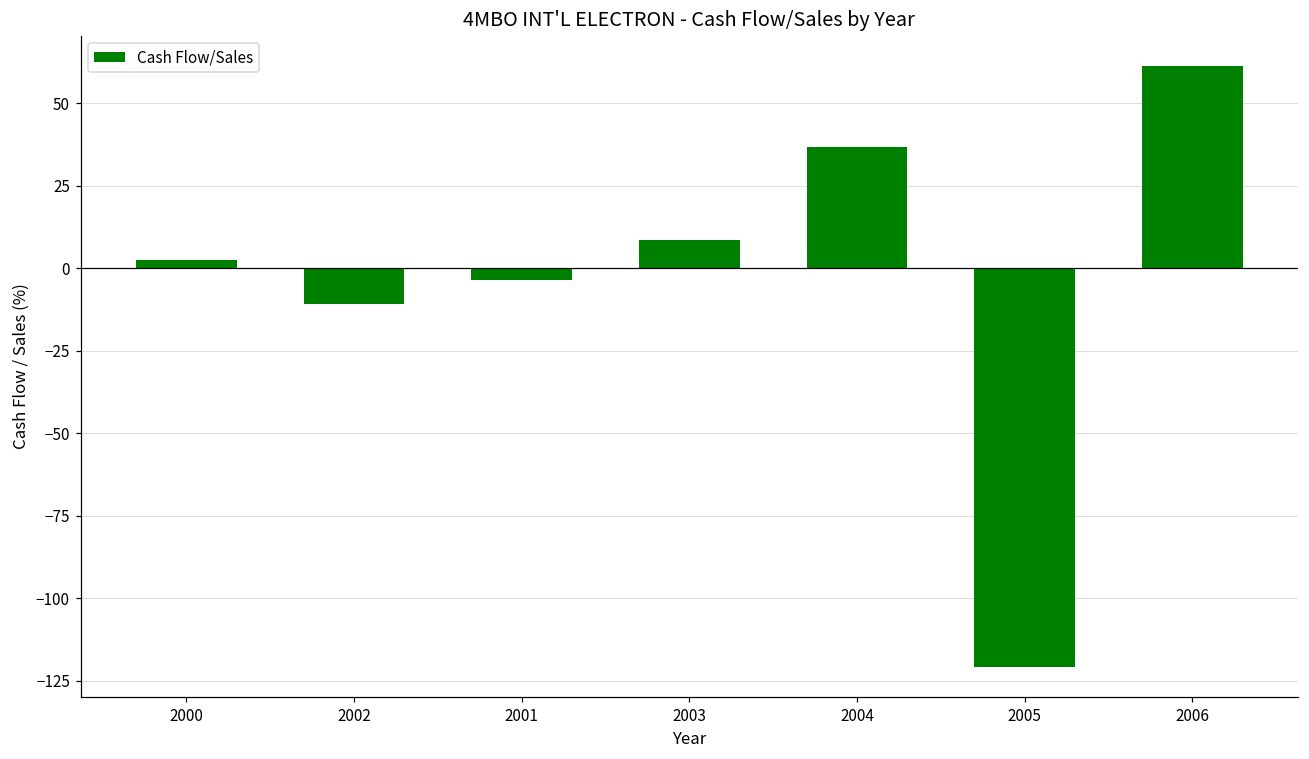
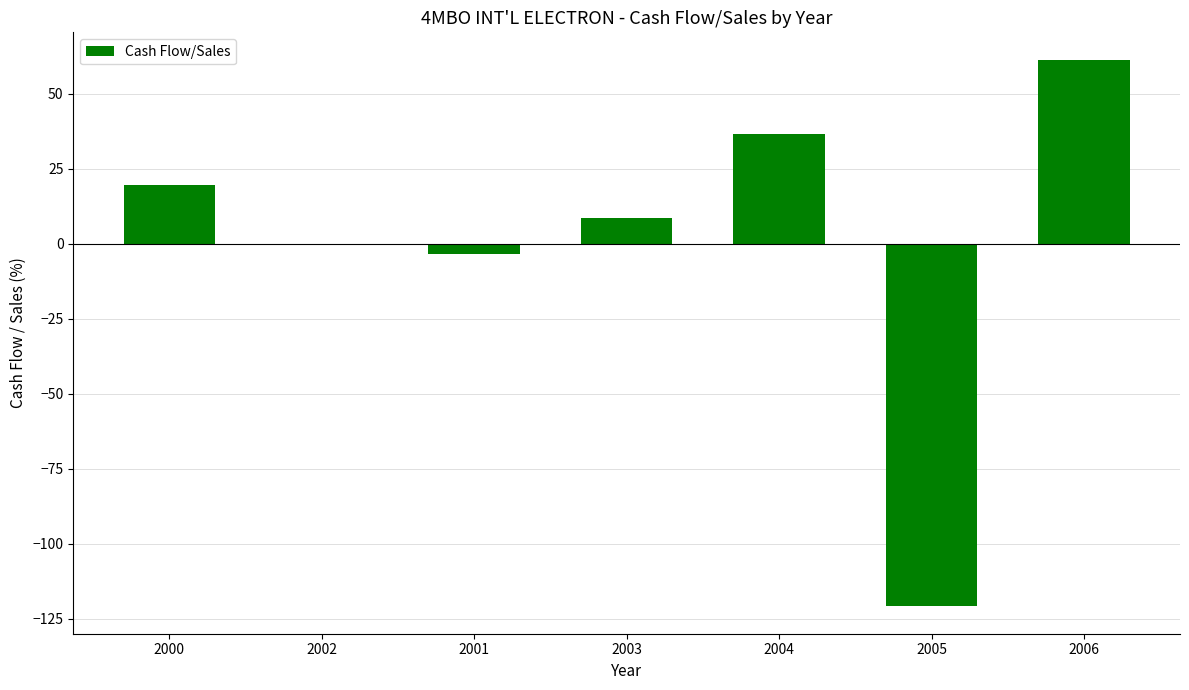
  {
-   "2000": 2,
-   "2002": -11,
+   "2000": 20,
+   "2002": 0,
    "2001": -4,
    "2003": 9,
    "2004": 37,
    "2005": -121,
    "2006": 61
  }
